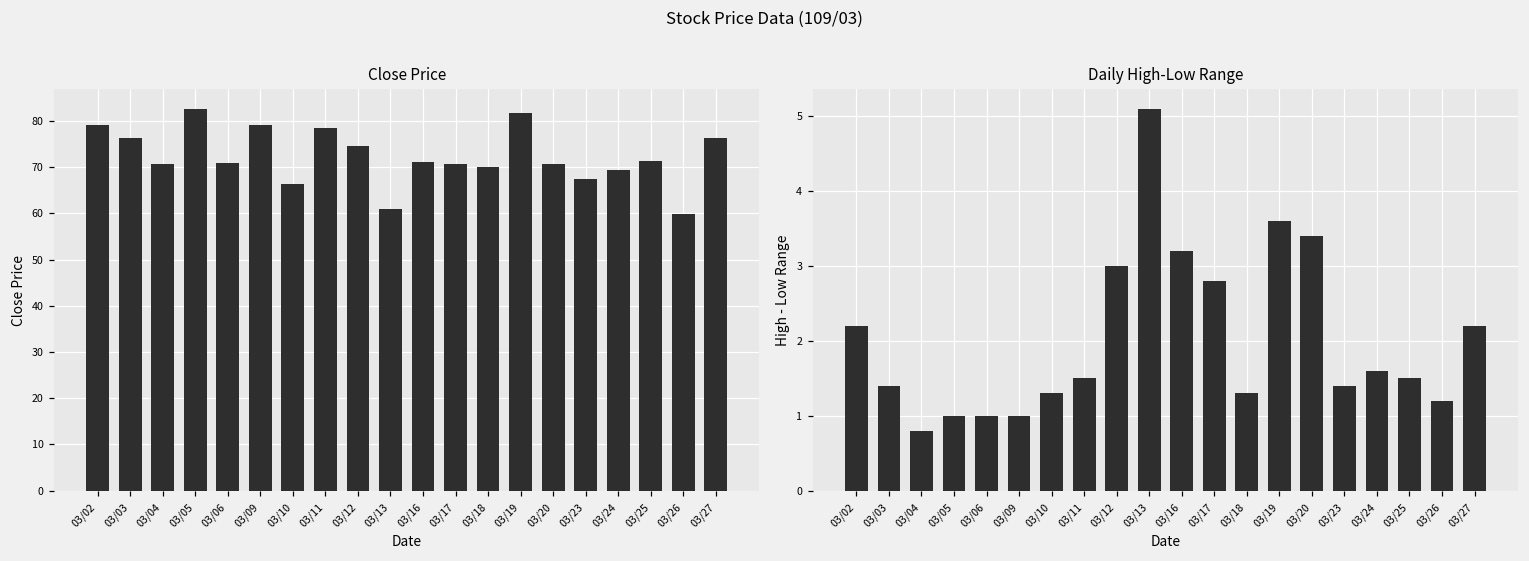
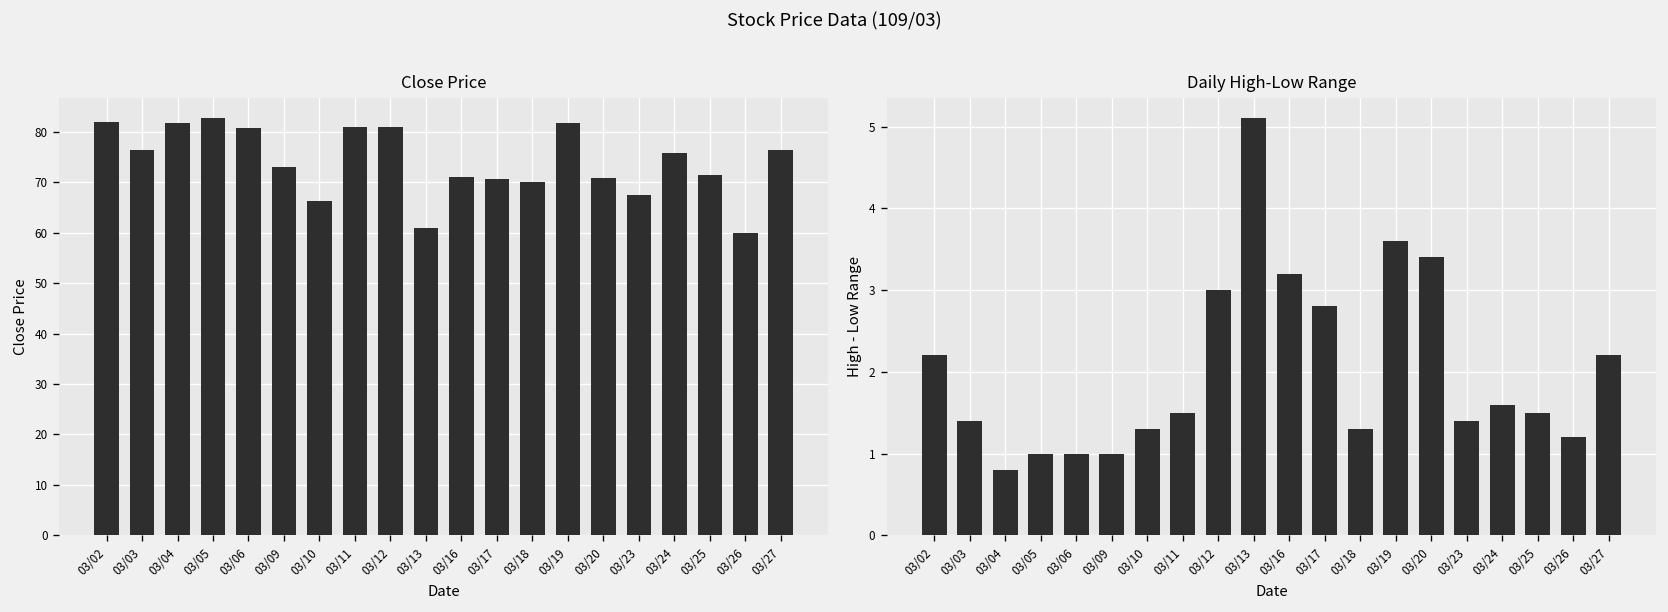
  {
    "Close Price": {
-     "03/02": 79,
+     "03/02": 82,
      "03/03": 76,
-     "03/04": 71,
+     "03/04": 82,
      "03/05": 83,
-     "03/06": 71,
-     "03/09": 79,
+     "03/06": 81,
+     "03/09": 73,
      "03/10": 66,
-     "03/11": 79,
-     "03/12": 75,
+     "03/11": 81,
+     "03/12": 81,
      "03/13": 61,
      "03/16": 71,
      "03/17": 71,
      "03/18": 70,
      "03/19": 82,
      "03/20": 71,
      "03/23": 68,
-     "03/24": 69,
+     "03/24": 76,
      "03/25": 71,
      "03/26": 60,
      "03/27": 76
    },
    "Daily High-Low Range": {
      "03/02": 2.2,
      "03/03": 1.4,
      "03/04": 0.8,
      "03/05": 1.0,
      "03/06": 1.0,
      "03/09": 1.0,
      "03/10": 1.3,
      "03/11": 1.5,
      "03/12": 3.0,
      "03/13": 5.1,
      "03/16": 3.2,
      "03/17": 2.8,
      "03/18": 1.3,
      "03/19": 3.6,
      "03/20": 3.4,
      "03/23": 1.4,
      "03/24": 1.6,
      "03/25": 1.5,
      "03/26": 1.2,
      "03/27": 2.2
    }
  }
